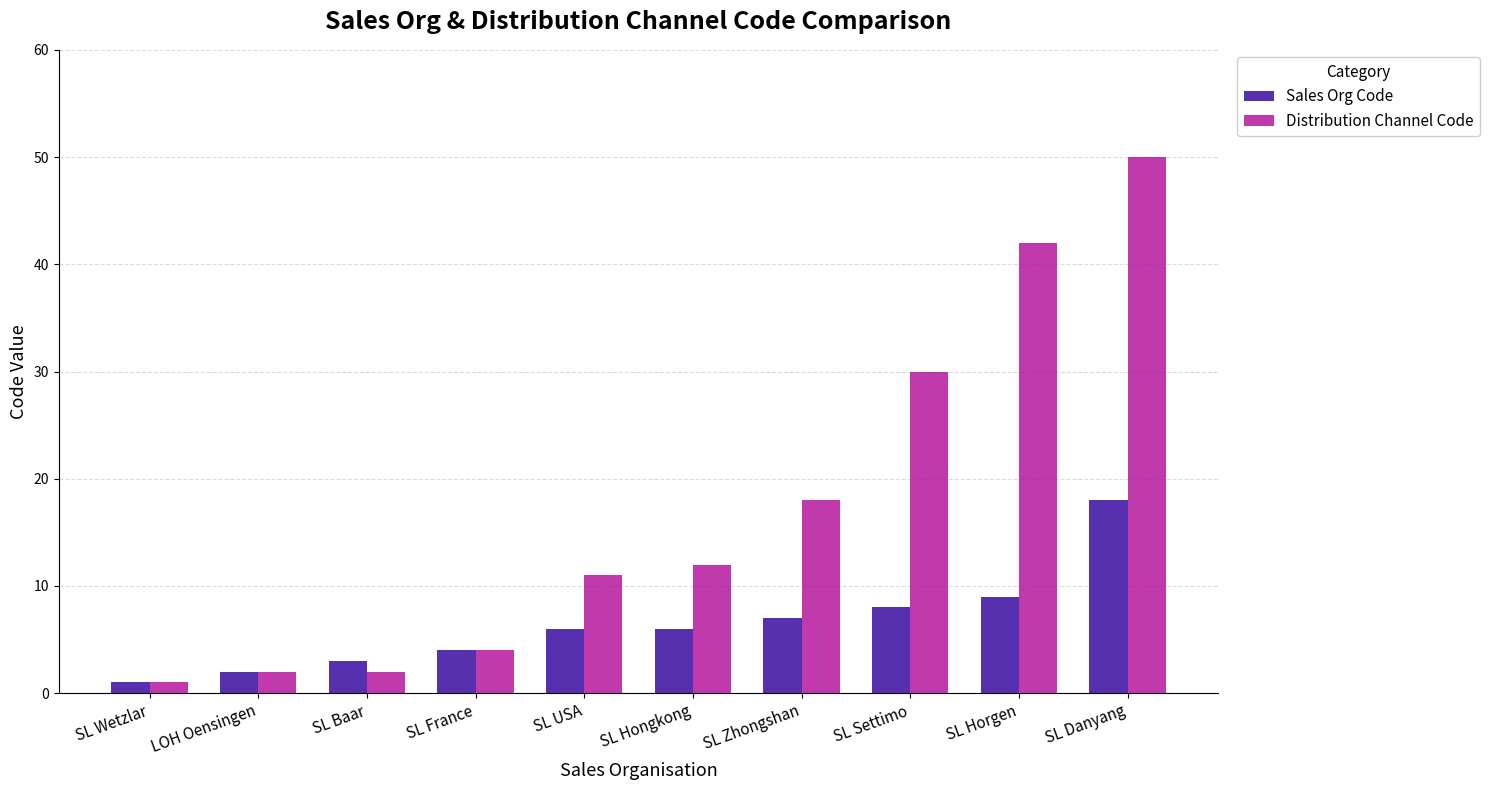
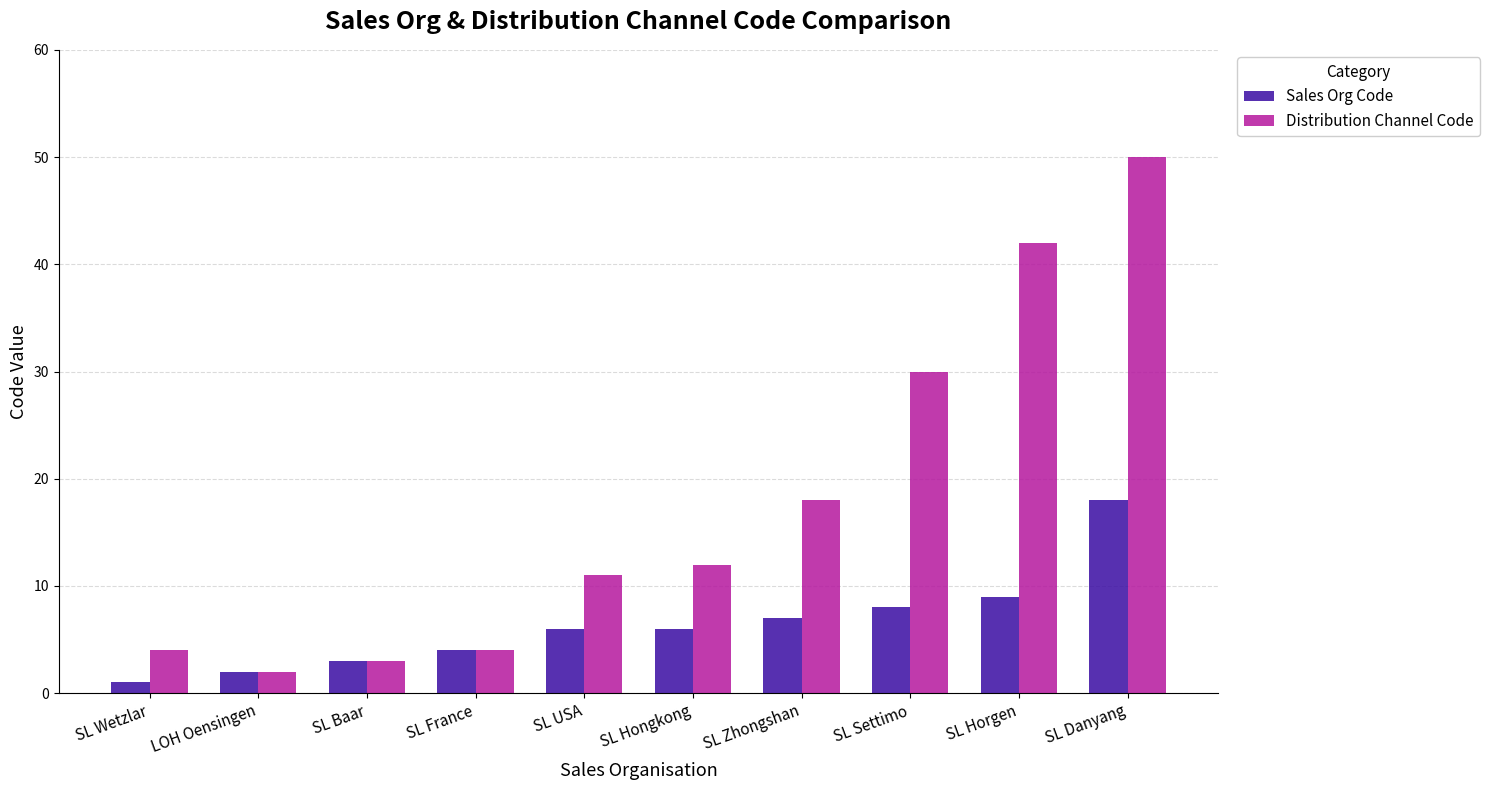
  {
    "Sales Org Code": {
      "SL Wetzlar": 1,
      "LOH Oensingen": 2,
      "SL Baar": 3,
      "SL France": 4,
      "SL USA": 6,
      "SL Hongkong": 6,
      "SL Zhongshan": 7,
      "SL Settimo": 8,
      "SL Horgen": 9,
      "SL Danyang": 18
    },
    "Distribution Channel Code": {
-     "SL Wetzlar": 1,
+     "SL Wetzlar": 4,
      "LOH Oensingen": 2,
-     "SL Baar": 2,
+     "SL Baar": 3,
      "SL France": 4,
      "SL USA": 11,
      "SL Hongkong": 12,
      "SL Zhongshan": 18,
      "SL Settimo": 30,
      "SL Horgen": 42,
      "SL Danyang": 50
    }
  }
